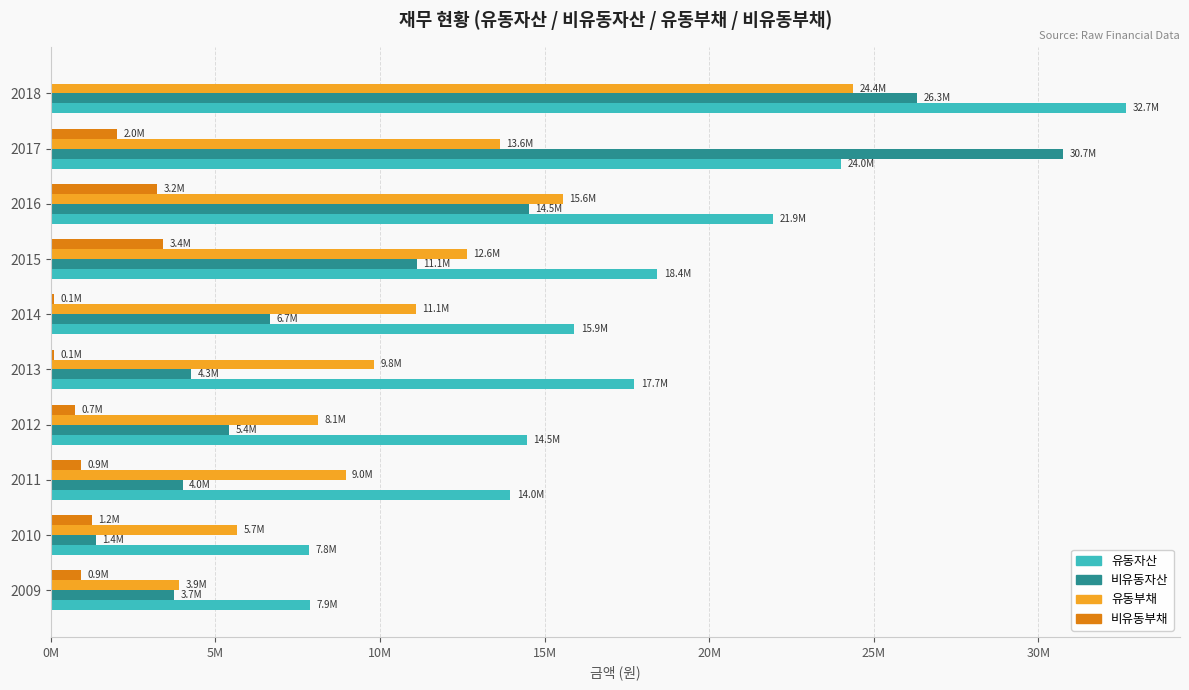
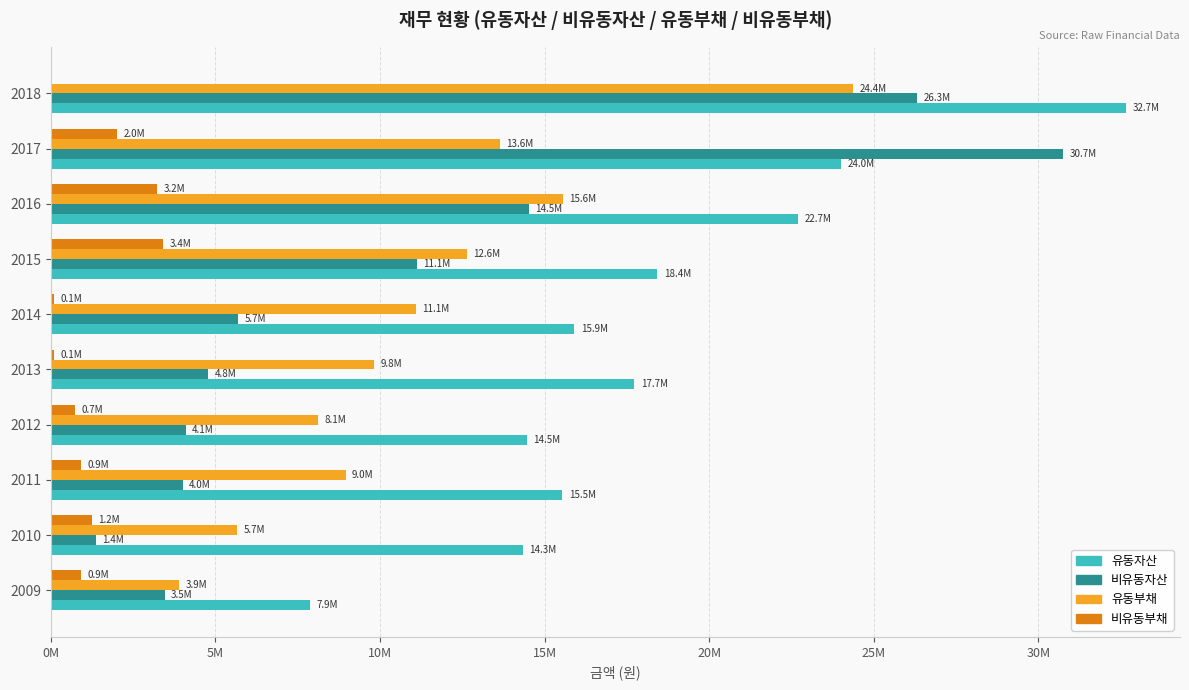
  {
    "유동자산": {
      "2018": "32.7M",
      "2017": "24.0M",
-     "2016": "21.9M",
+     "2016": "22.7M",
      "2015": "18.4M",
      "2014": "15.9M",
      "2013": "17.7M",
      "2012": "14.5M",
-     "2011": "14.0M",
-     "2010": "7.8M",
+     "2011": "15.5M",
+     "2010": "14.3M",
      "2009": "7.9M"
    },
    "비유동자산": {
      "2018": "26.3M",
      "2017": "30.7M",
      "2016": "14.5M",
      "2015": "11.1M",
-     "2014": "6.7M",
-     "2013": "4.3M",
-     "2012": "5.4M",
+     "2014": "5.7M",
+     "2013": "4.8M",
+     "2012": "4.1M",
      "2011": "4.0M",
      "2010": "1.4M",
-     "2009": "3.7M"
+     "2009": "3.5M"
    }
  }
